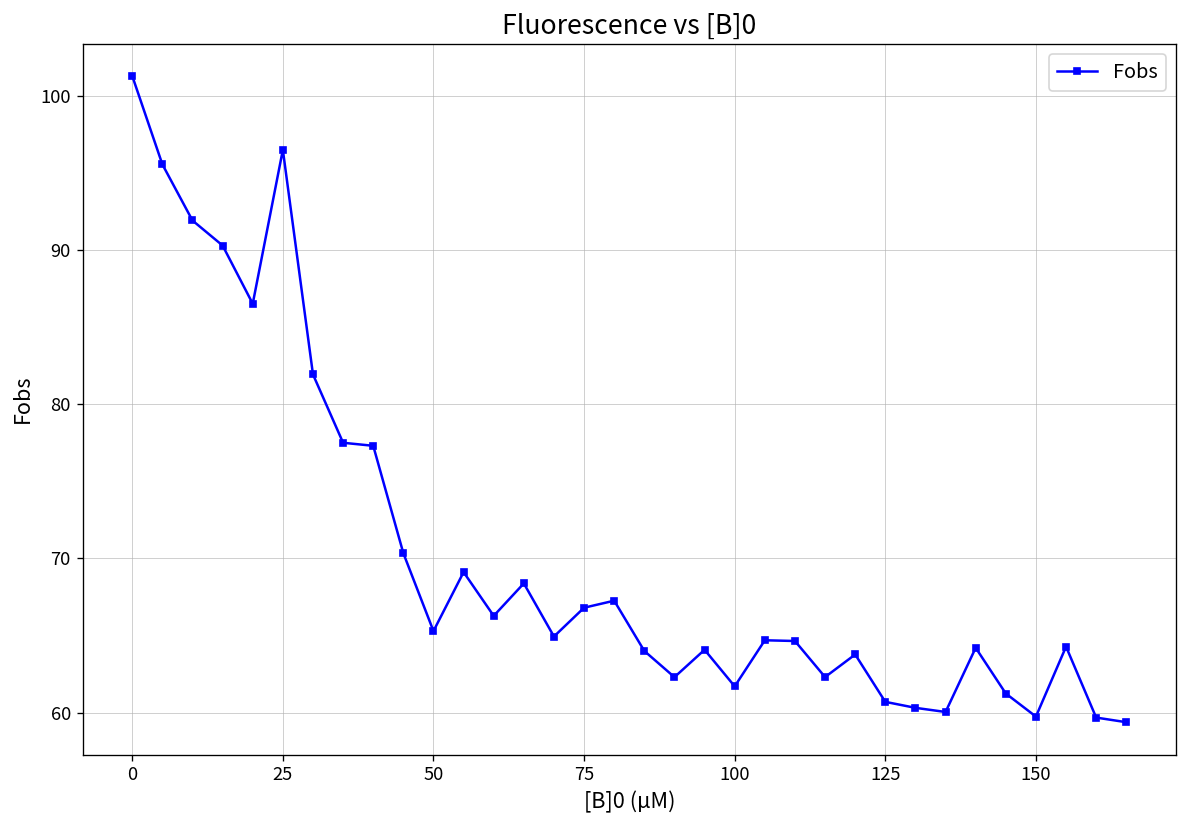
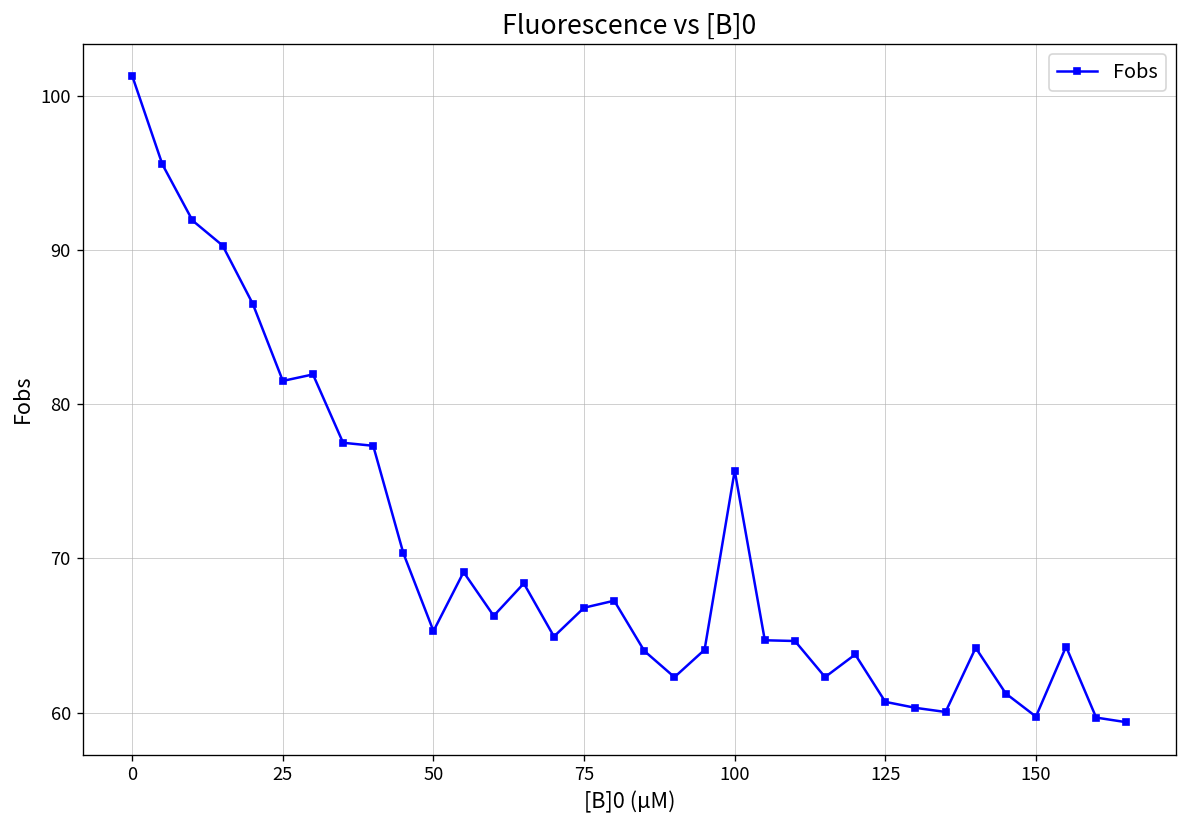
  {
    "0": 101.3,
-   "25": 96.5,
+   "25": 81.5,
    "50": 65.3,
    "75": 66.8,
-   "100": 61.7,
+   "100": 75.7,
    "125": 60.7,
    "150": 59.7
  }
